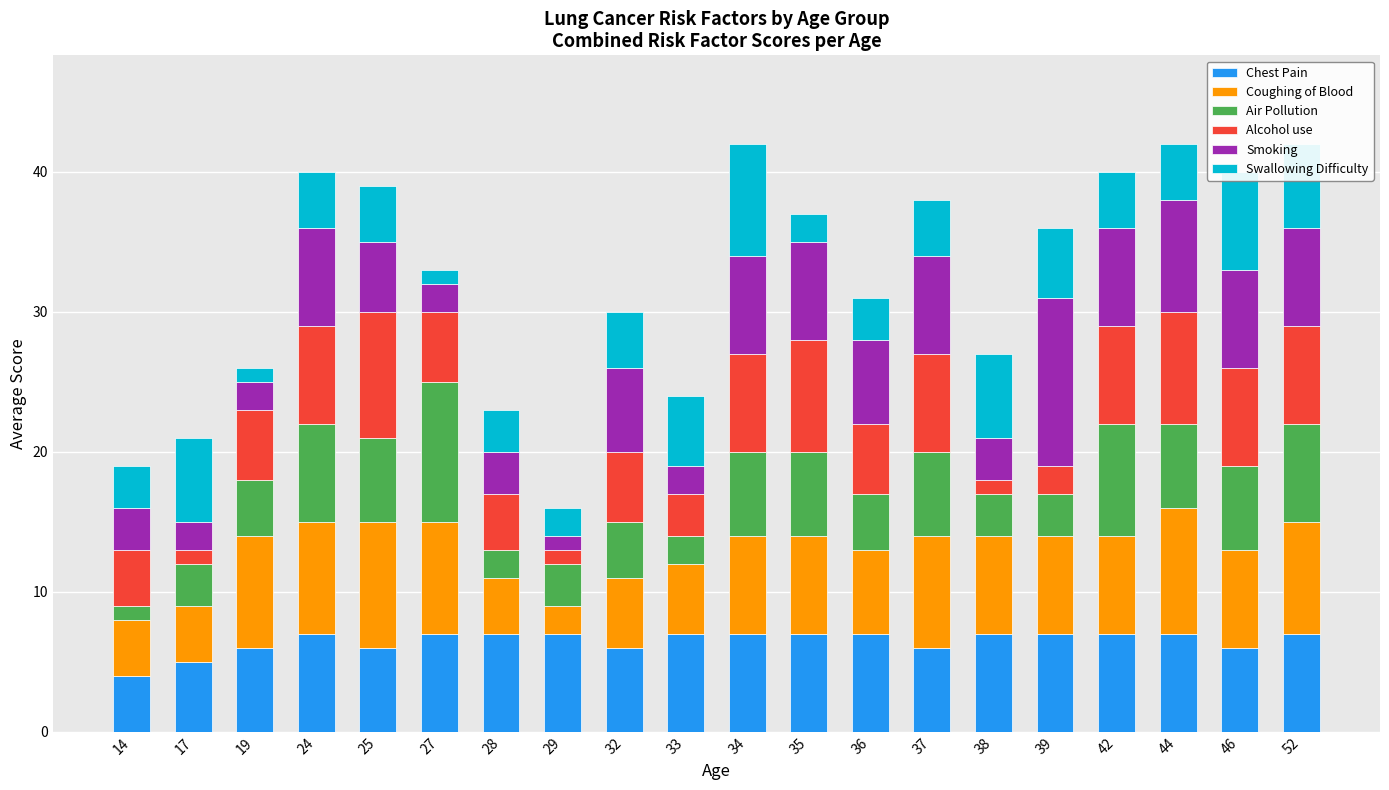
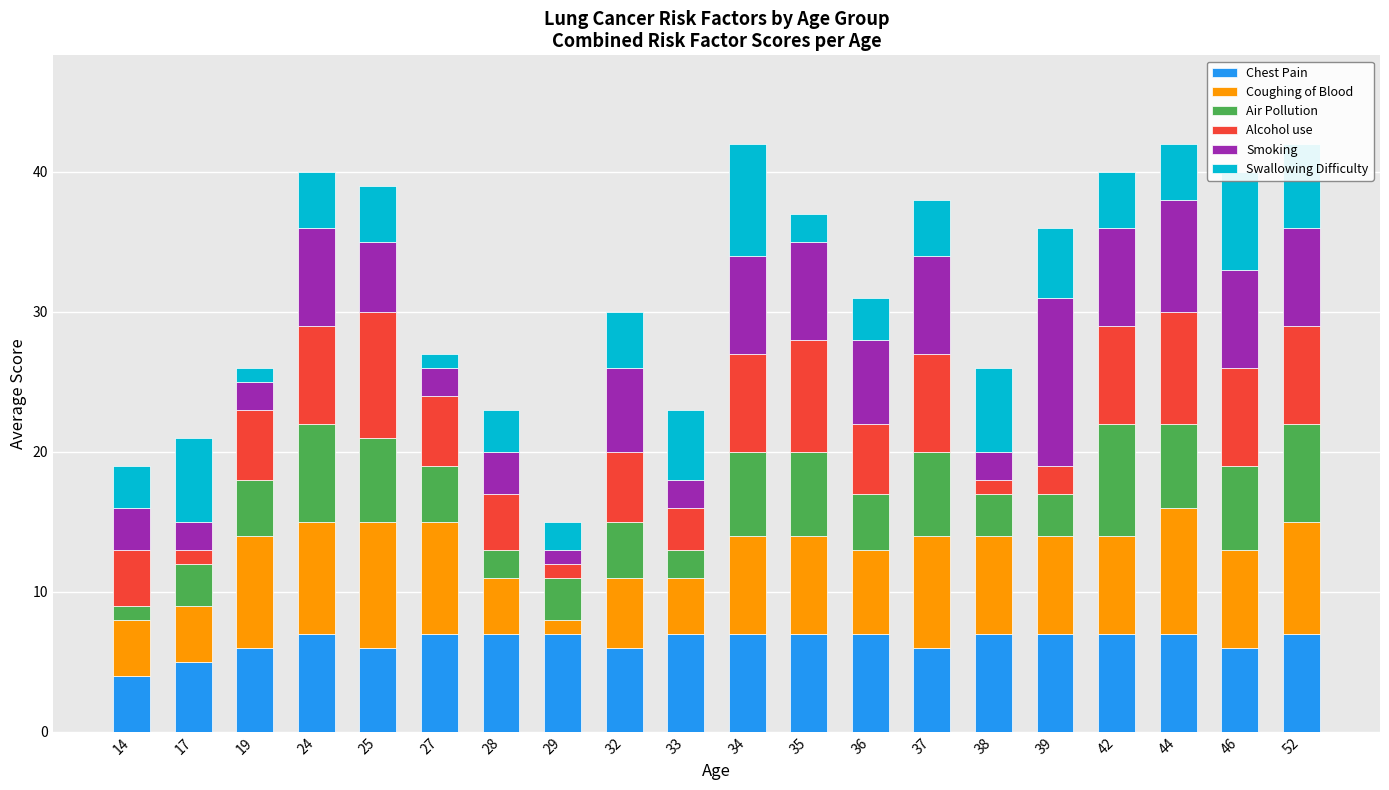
  {
    "Coughing of Blood": {
      "14": 4,
      "17": 4,
      "19": 8,
      "24": 8,
      "25": 9,
      "27": 8,
      "28": 4,
-     "29": 2,
+     "29": 1,
      "32": 5,
-     "33": 5,
+     "33": 4,
      "34": 7,
      "35": 7,
      "36": 6,
      "37": 8,
      "38": 7,
      "39": 7,
      "42": 7,
      "44": 9,
      "46": 7,
      "52": 8
    },
    "Air Pollution": {
      "14": 1,
      "17": 3,
      "19": 4,
      "24": 7,
      "25": 6,
-     "27": 10,
+     "27": 4,
      "28": 2,
      "29": 3,
      "32": 4,
      "33": 2,
      "34": 6,
      "35": 6,
      "36": 4,
      "37": 6,
      "38": 3,
      "39": 3,
      "42": 8,
      "44": 6,
      "46": 6,
      "52": 7
    },
    "Alcohol use": {
      "14": 4,
      "17": 1,
      "19": 5,
      "24": 7,
      "25": 9,
      "27": 5,
      "28": 4,
      "29": 1,
      "32": 5,
      "33": 3,
      "34": 7,
      "35": 8,
      "36": 5,
      "37": 7,
      "38": 1,
      "39": 2,
      "42": 7,
      "44": 8,
      "46": 7,
      "52": 7
    },
    "Smoking": {
      "14": 3,
      "17": 2,
      "19": 2,
      "24": 7,
      "25": 5,
      "27": 2,
      "28": 3,
      "29": 1,
      "32": 6,
      "33": 2,
      "34": 7,
      "35": 7,
      "36": 6,
      "37": 7,
-     "38": 3,
+     "38": 2,
      "39": 12,
      "42": 7,
      "44": 8,
      "46": 7,
      "52": 7
    }
  }
